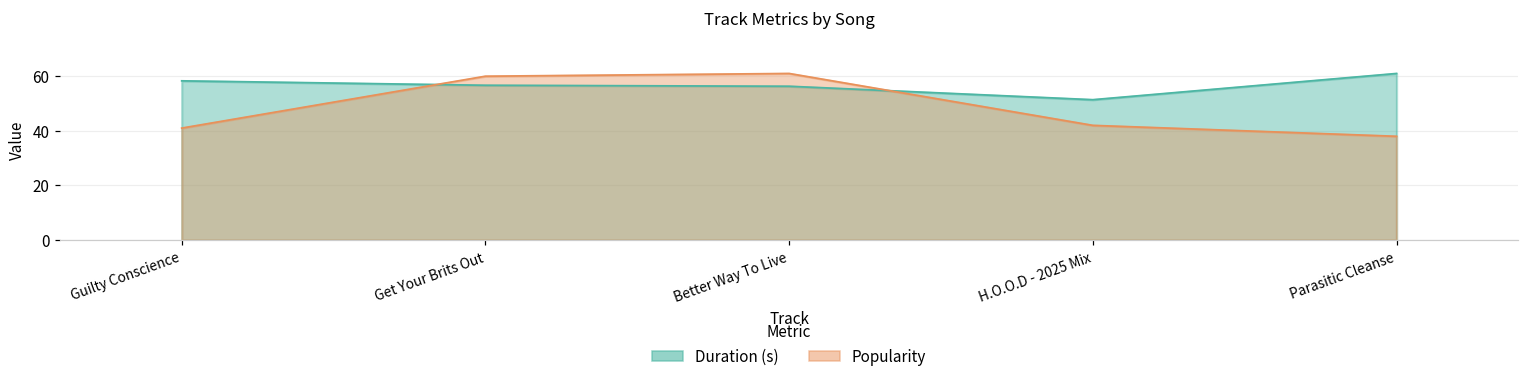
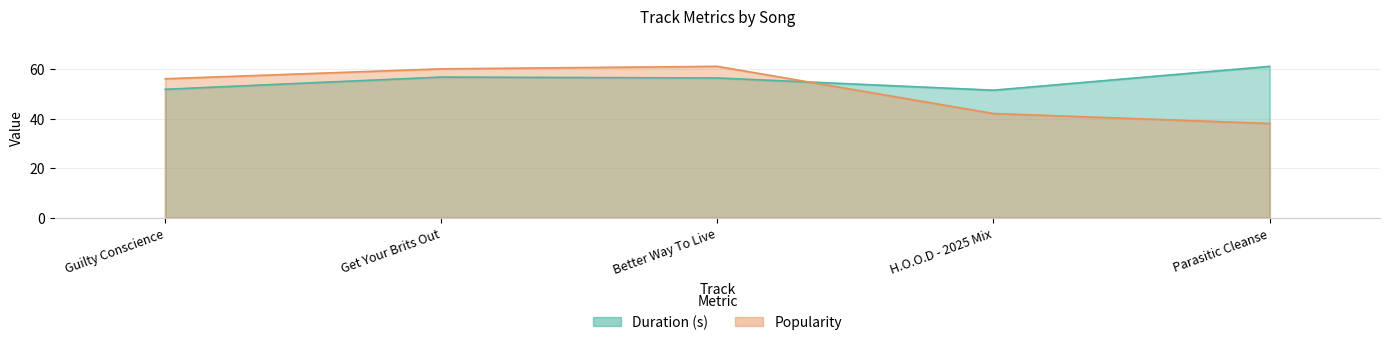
  {
    "Duration (s)": {
-     "Guilty Conscience": 58,
+     "Guilty Conscience": 52,
      "Get Your Brits Out": 57,
      "Better Way To Live": 56,
      "H.O.O.D - 2025 Mix": 51,
      "Parasitic Cleanse": 61
    },
    "Popularity": {
-     "Guilty Conscience": 41,
+     "Guilty Conscience": 56,
      "Get Your Brits Out": 60,
      "Better Way To Live": 61,
      "H.O.O.D - 2025 Mix": 42,
      "Parasitic Cleanse": 38
    }
  }
